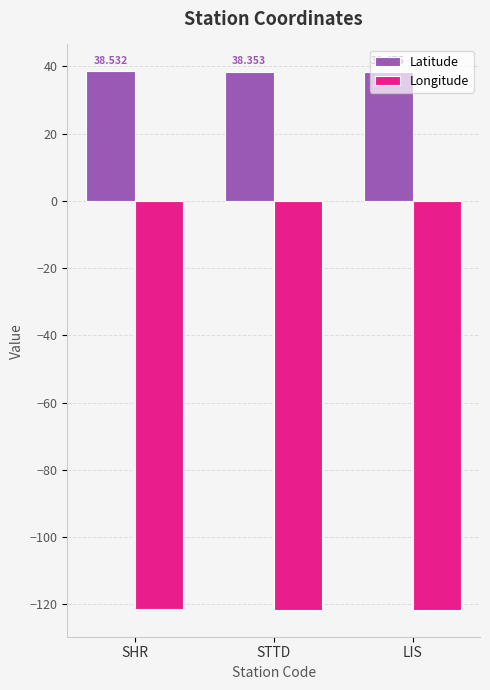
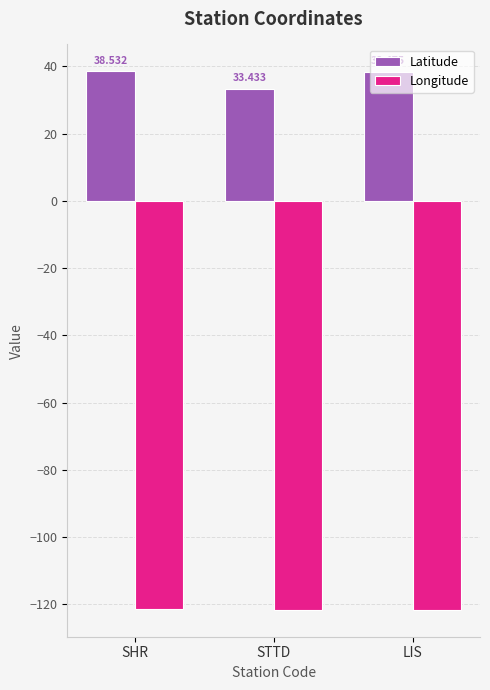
  {
    "Latitude": {
      "SHR": 38.532,
-     "STTD": 38.353
+     "STTD": 33.433
    },
    "Longitude": {
      "SHR": -122,
      "STTD": -122,
      "LIS": -122
    }
  }
